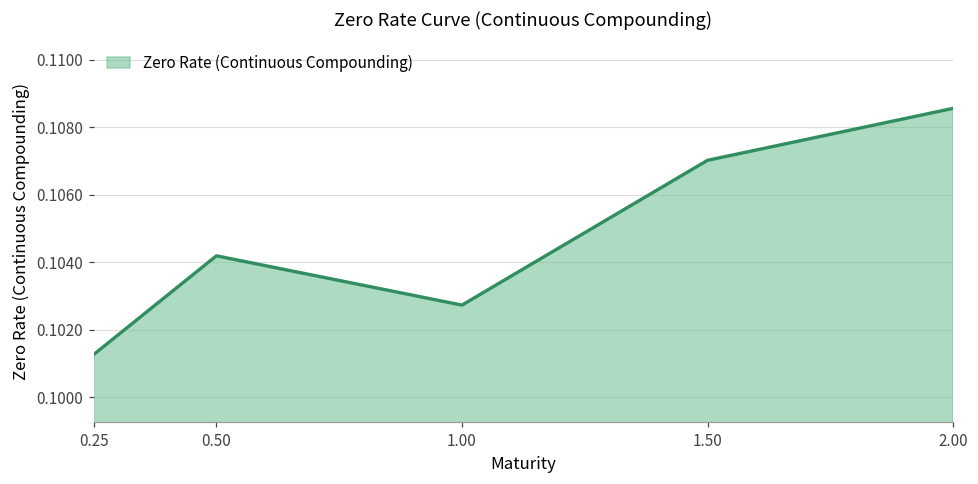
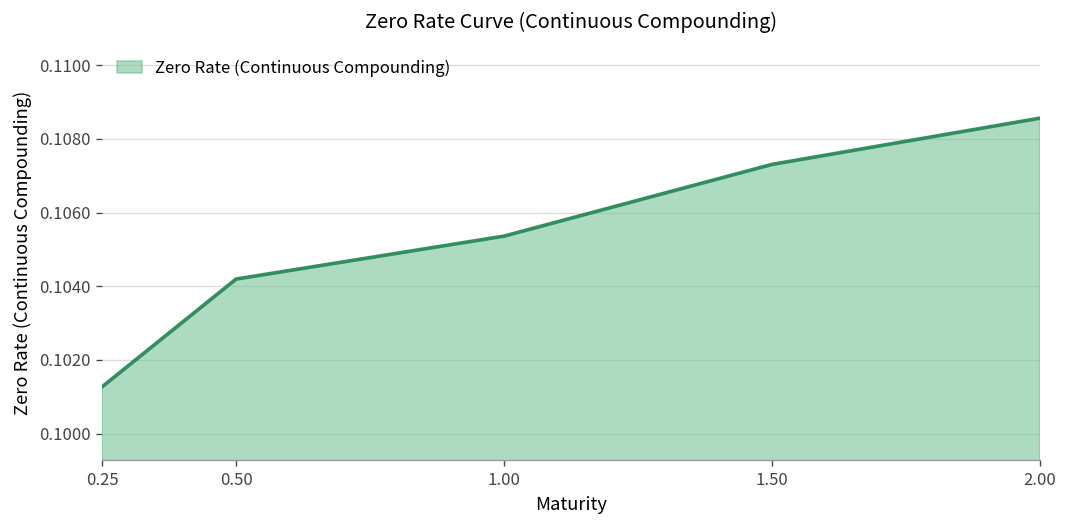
  {
    "0.25": 0.1013,
    "0.50": 0.1042,
-   "1.00": 0.1027,
-   "1.50": 0.1070,
+   "1.00": 0.1054,
+   "1.50": 0.1073,
    "2.00": 0.1086
  }
